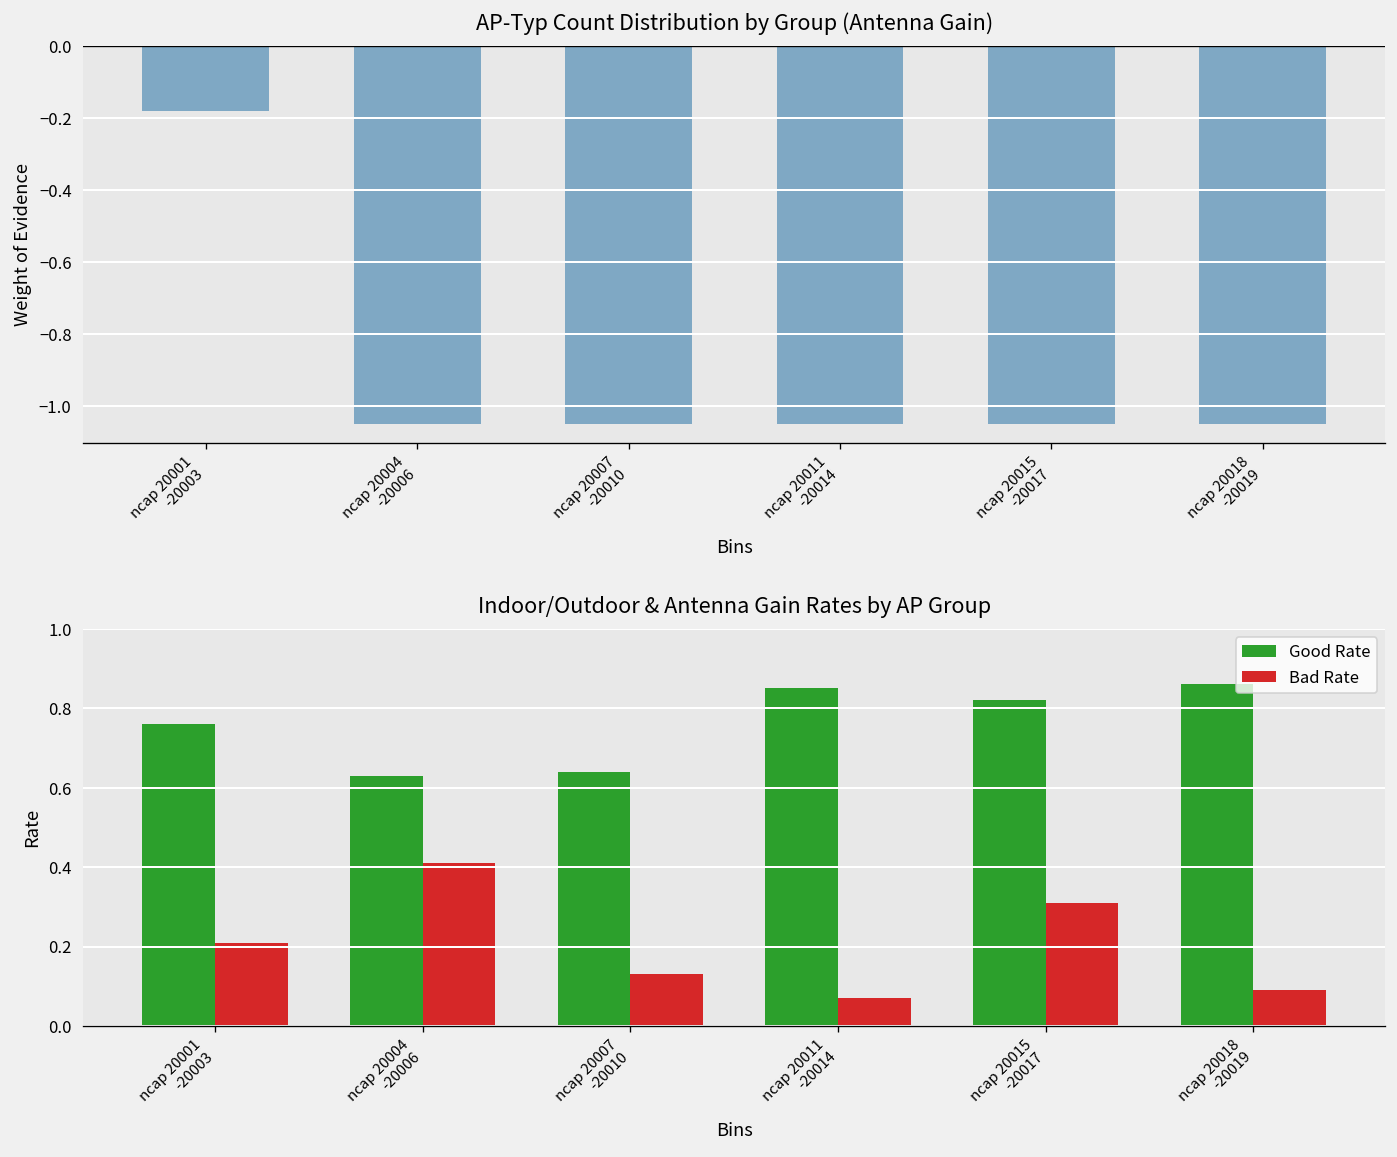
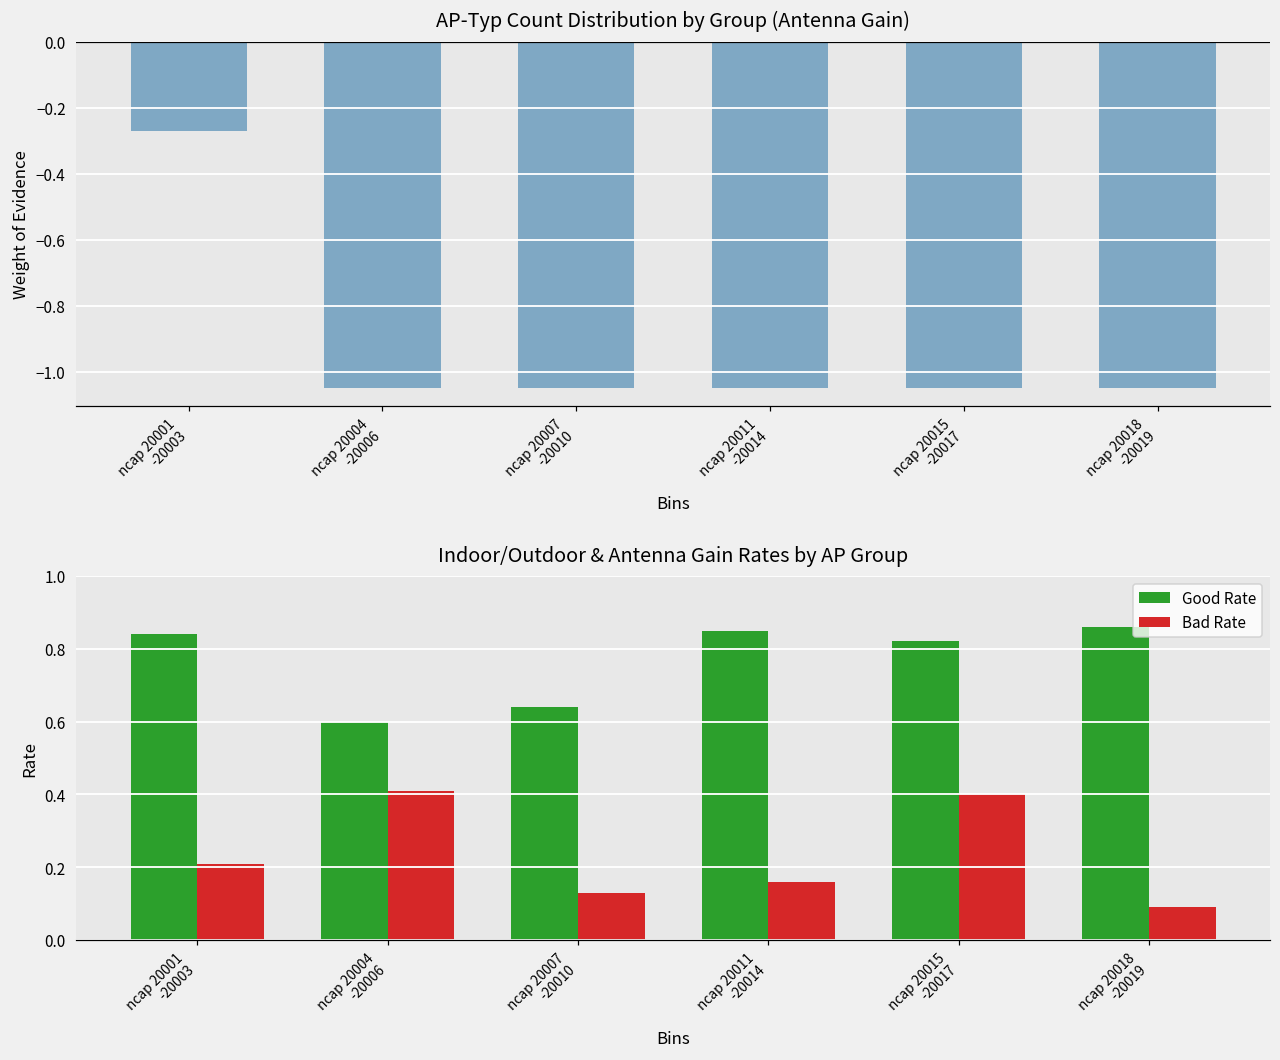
  {
    "AP-Typ Count Distribution by Group (Antenna Gain)": {
-     "ncap 20001 -20003": -0.18,
+     "ncap 20001 -20003": -0.27,
      "ncap 20004 -20006": -1.05,
      "ncap 20007 -20010": -1.05,
      "ncap 20011 -20014": -1.05,
      "ncap 20015 -20017": -1.05,
      "ncap 20018 -20019": -1.05
    },
    "Indoor/Outdoor & Antenna Gain Rates by AP Group": {
      "Good Rate": {
-       "ncap 20001 -20003": 0.76,
-       "ncap 20004 -20006": 0.63,
+       "ncap 20001 -20003": 0.84,
+       "ncap 20004 -20006": 0.60,
        "ncap 20007 -20010": 0.64,
        "ncap 20011 -20014": 0.85,
        "ncap 20015 -20017": 0.82,
        "ncap 20018 -20019": 0.86
      },
      "Bad Rate": {
        "ncap 20001 -20003": 0.21,
        "ncap 20004 -20006": 0.41,
        "ncap 20007 -20010": 0.13,
-       "ncap 20011 -20014": 0.07,
-       "ncap 20015 -20017": 0.31,
+       "ncap 20011 -20014": 0.16,
+       "ncap 20015 -20017": 0.40,
        "ncap 20018 -20019": 0.09
      }
    }
  }
